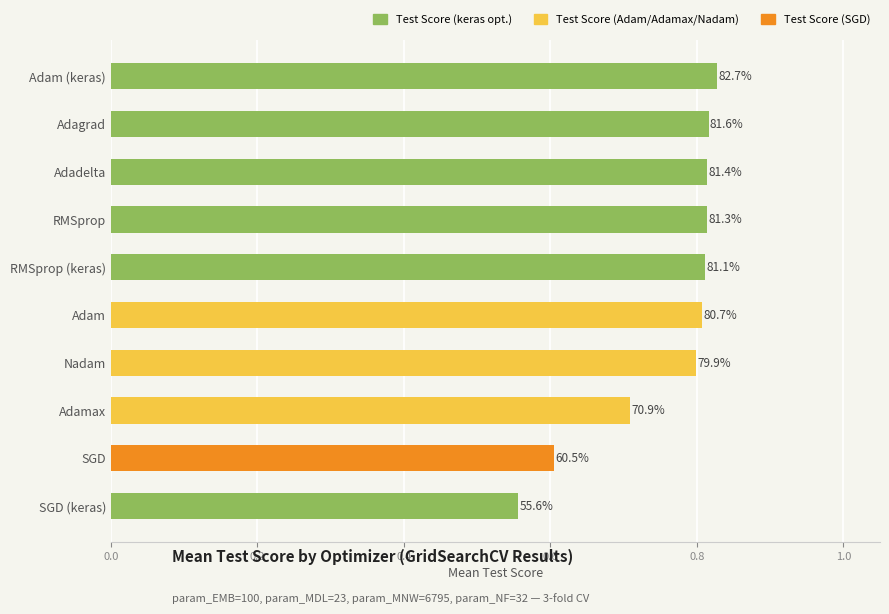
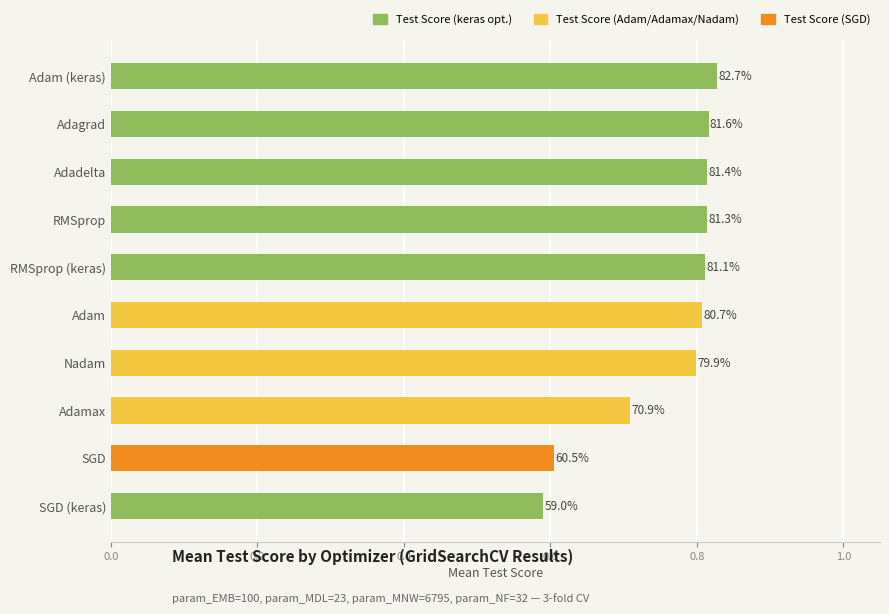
  {
    "Adam (keras)": "82.7%",
    "Adagrad": "81.6%",
    "Adadelta": "81.4%",
    "RMSprop": "81.3%",
    "RMSprop (keras)": "81.1%",
    "Adam": "80.7%",
    "Nadam": "79.9%",
    "Adamax": "70.9%",
    "SGD": "60.5%",
-   "SGD (keras)": "55.6%"
+   "SGD (keras)": "59.0%"
  }
